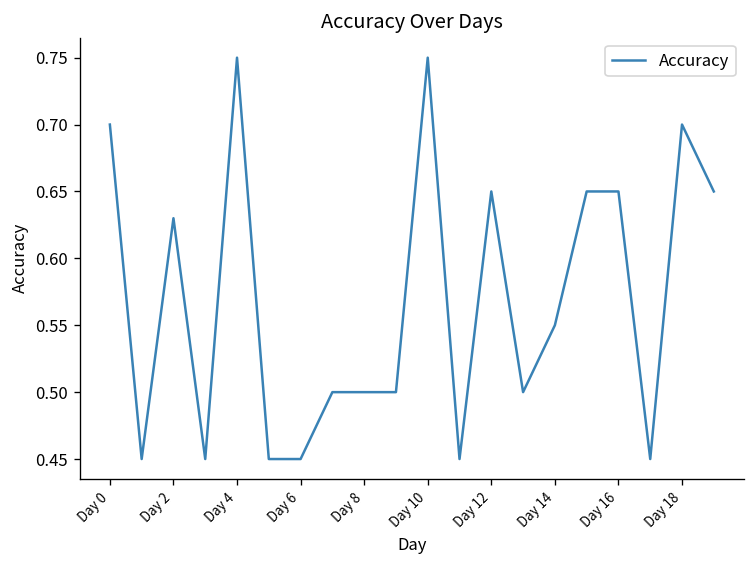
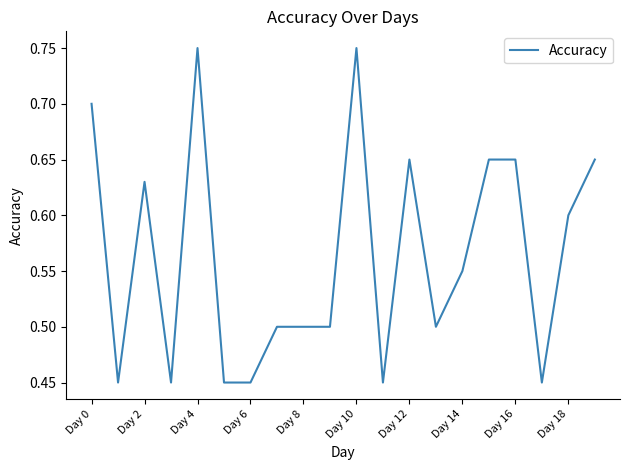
  {
    "Day 0": 0.7,
    "Day 2": 0.630,
    "Day 4": 0.750,
    "Day 6": 0.450,
    "Day 8": 0.5,
    "Day 10": 0.750,
    "Day 12": 0.650,
    "Day 14": 0.550,
    "Day 16": 0.650,
-   "Day 18": 0.7
+   "Day 18": 0.6
  }
